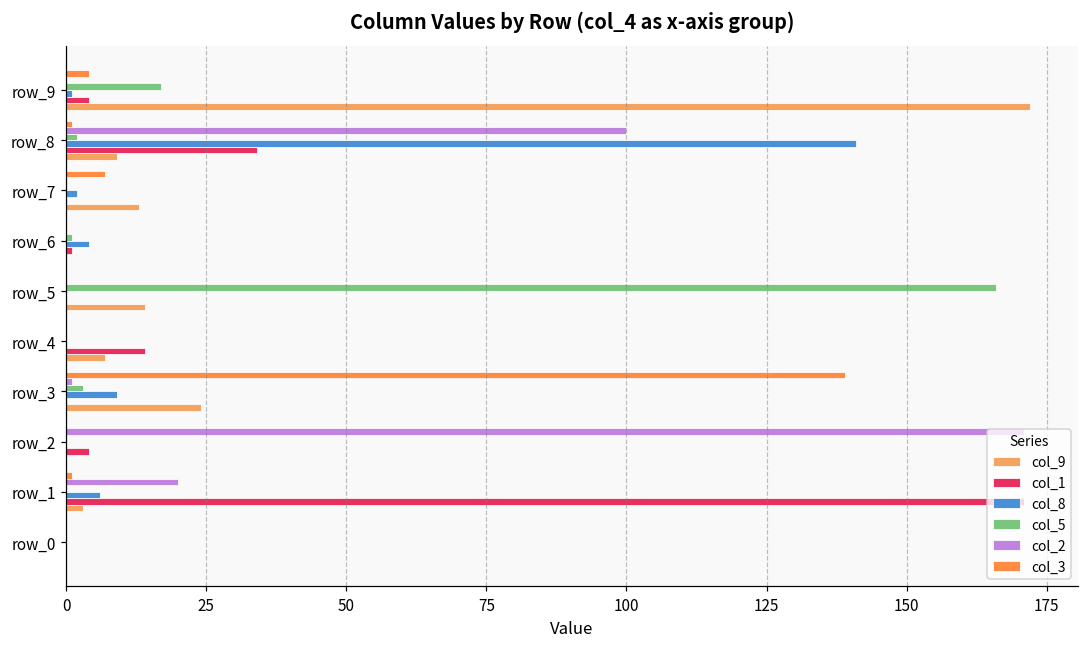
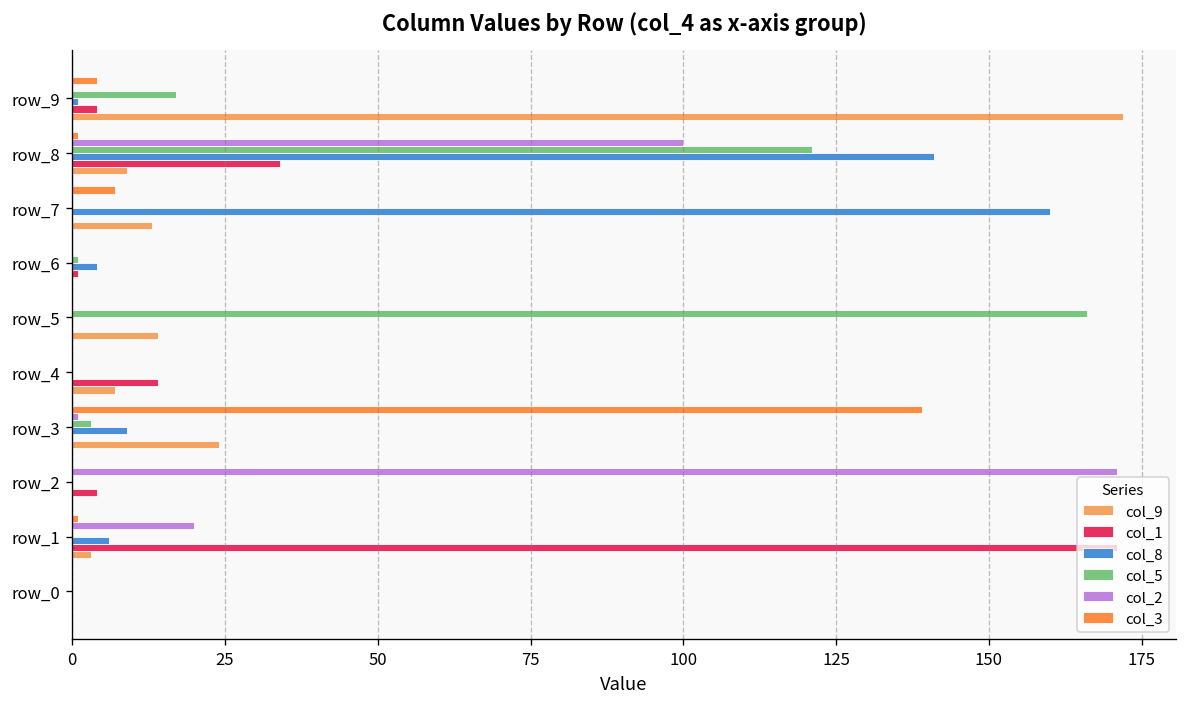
  {
    "col_1": {
      "row_9": 4,
      "row_8": 34,
      "row_7": 0,
      "row_6": 1,
      "row_5": 0,
      "row_4": 14,
      "row_3": 0,
      "row_2": 4,
      "row_0": 0
    },
    "col_8": {
      "row_9": 1,
      "row_8": 141,
-     "row_7": 2,
+     "row_7": 160,
      "row_6": 4,
      "row_5": 0,
      "row_4": 0,
      "row_3": 9,
      "row_2": 0,
      "row_1": 6,
      "row_0": 0
    },
    "col_5": {
      "row_9": 17,
-     "row_8": 2,
+     "row_8": 121,
      "row_7": 0,
      "row_6": 1,
      "row_5": 166,
      "row_4": 0,
      "row_3": 3,
      "row_2": 0,
      "row_1": 0,
      "row_0": 0
    },
    "col_2": {
      "row_9": 0,
      "row_8": 100,
      "row_7": 0,
      "row_6": 0,
      "row_5": 0,
      "row_4": 0,
      "row_3": 1,
      "row_1": 20,
      "row_0": 0
    }
  }
